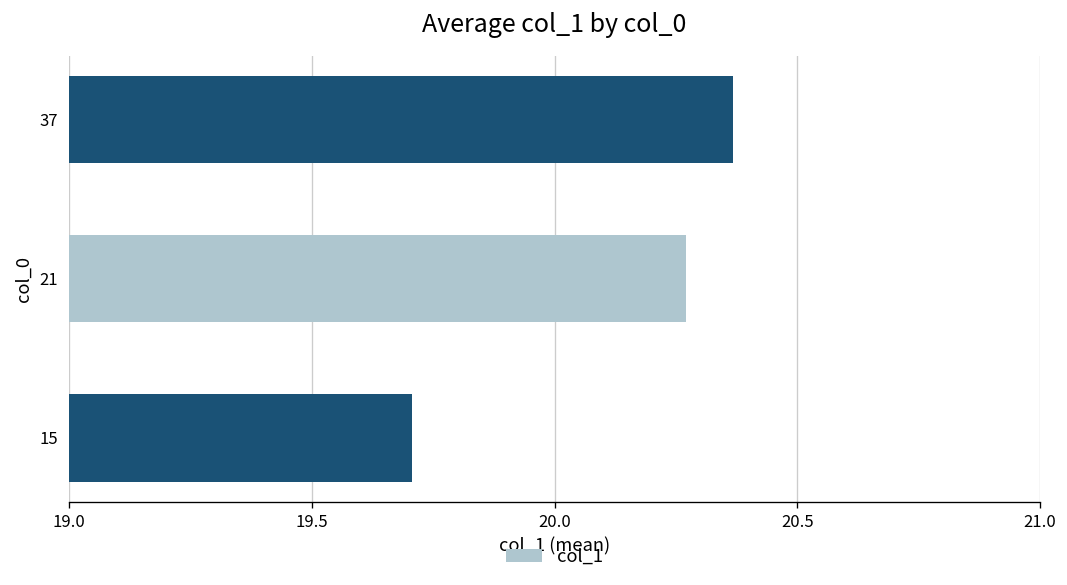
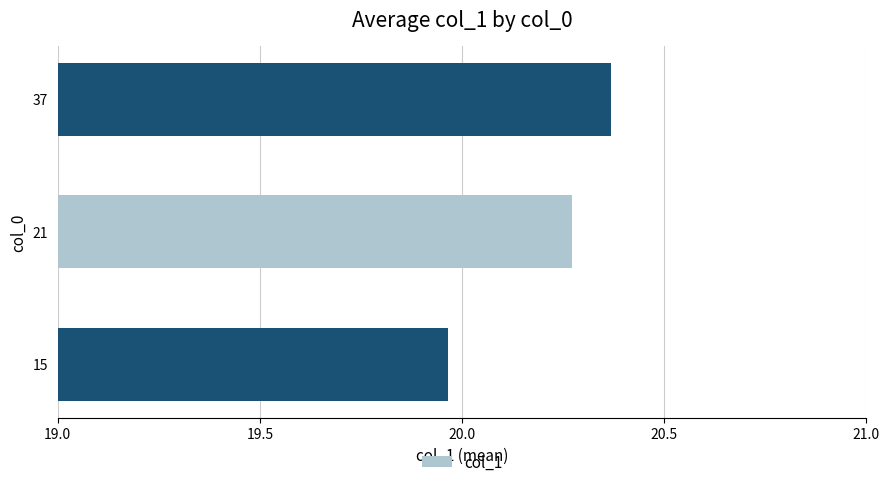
  {
    "37": 20.37,
    "21": 20.27,
-   "15": 19.71
+   "15": 19.97
  }
